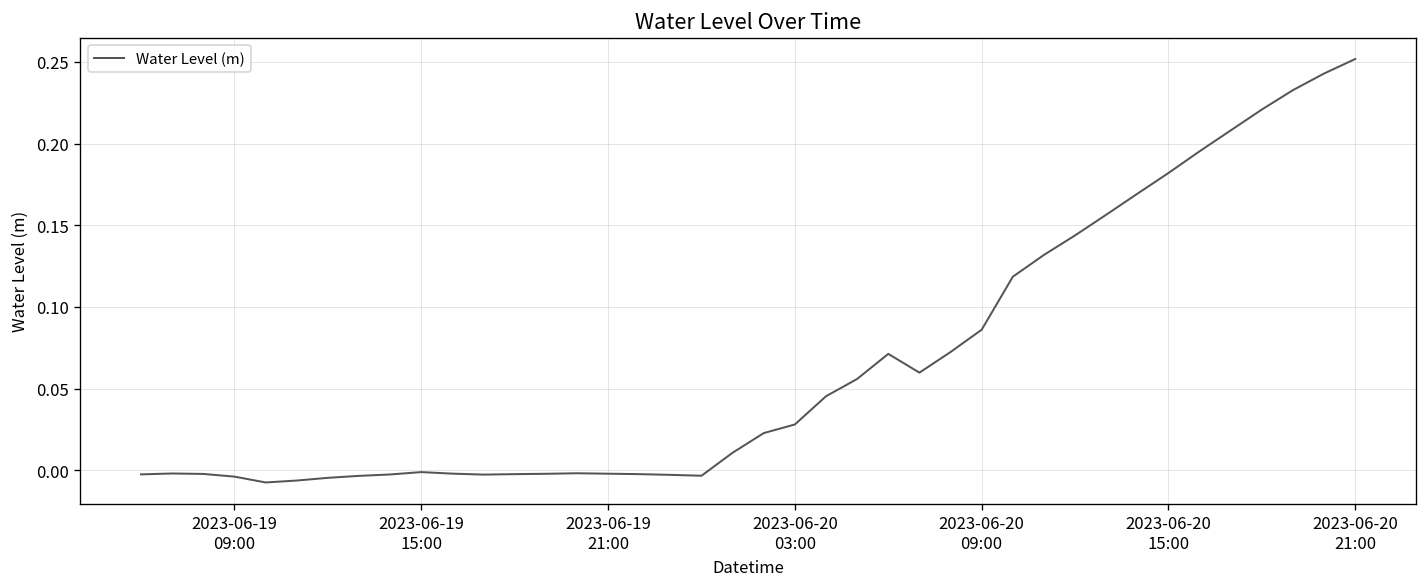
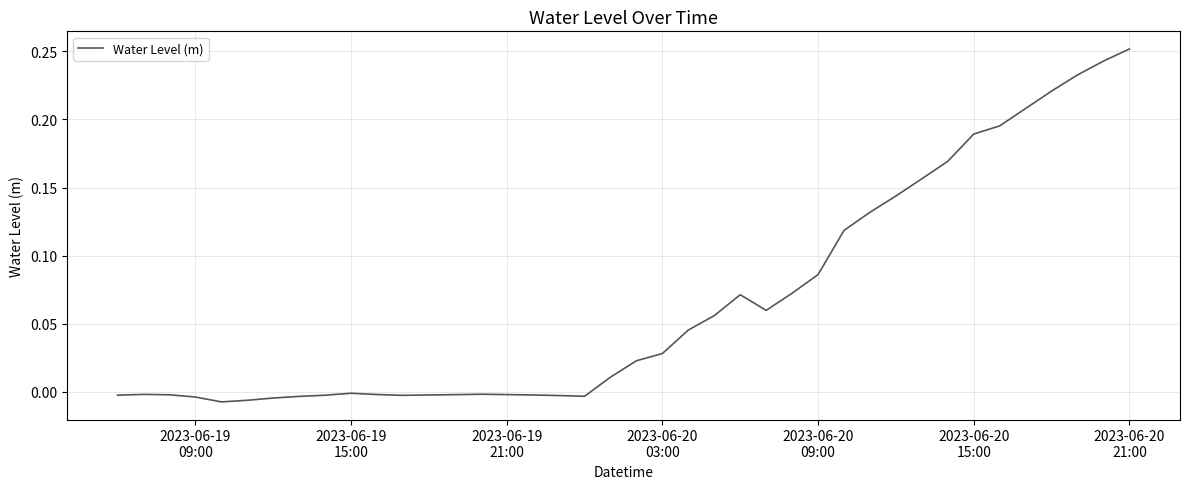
  {
    "2023-06-19 09:00": -0.004,
    "2023-06-19 15:00": -0.001,
    "2023-06-19 21:00": -0.002,
    "2023-06-20 03:00": 0.028,
    "2023-06-20 09:00": 0.086,
-   "2023-06-20 15:00": 0.182,
+   "2023-06-20 15:00": 0.189,
    "2023-06-20 21:00": 0.252
  }
